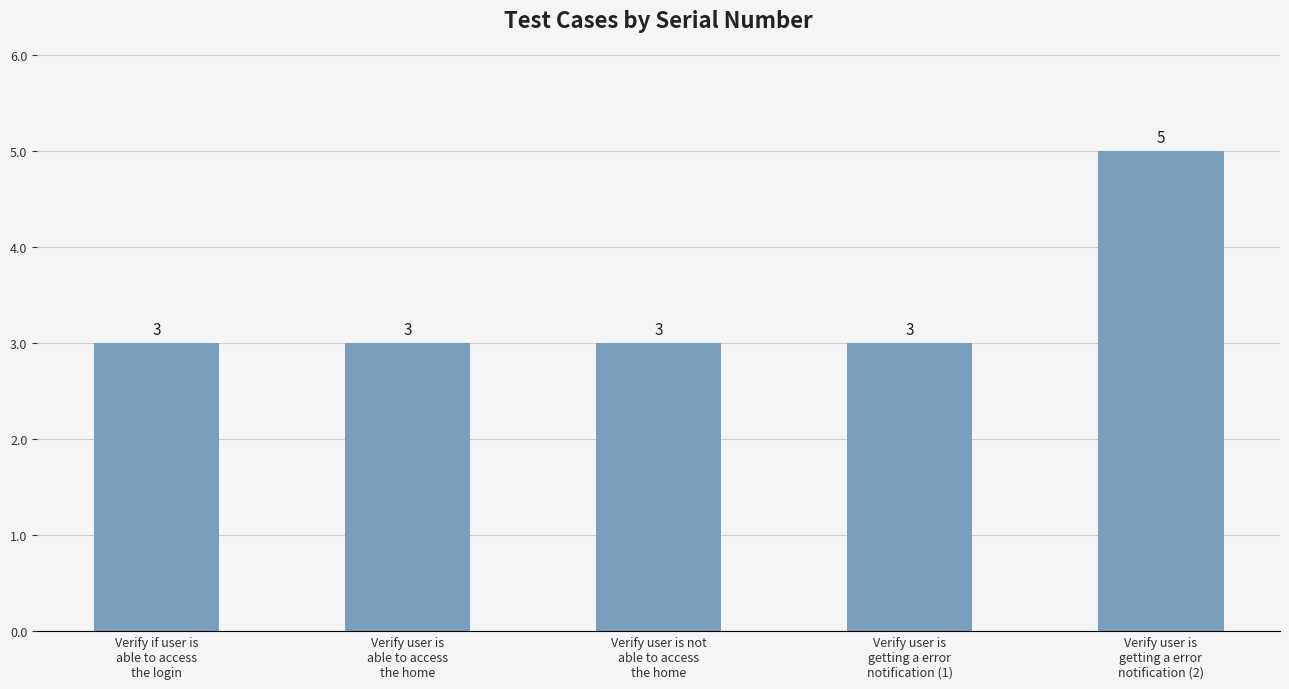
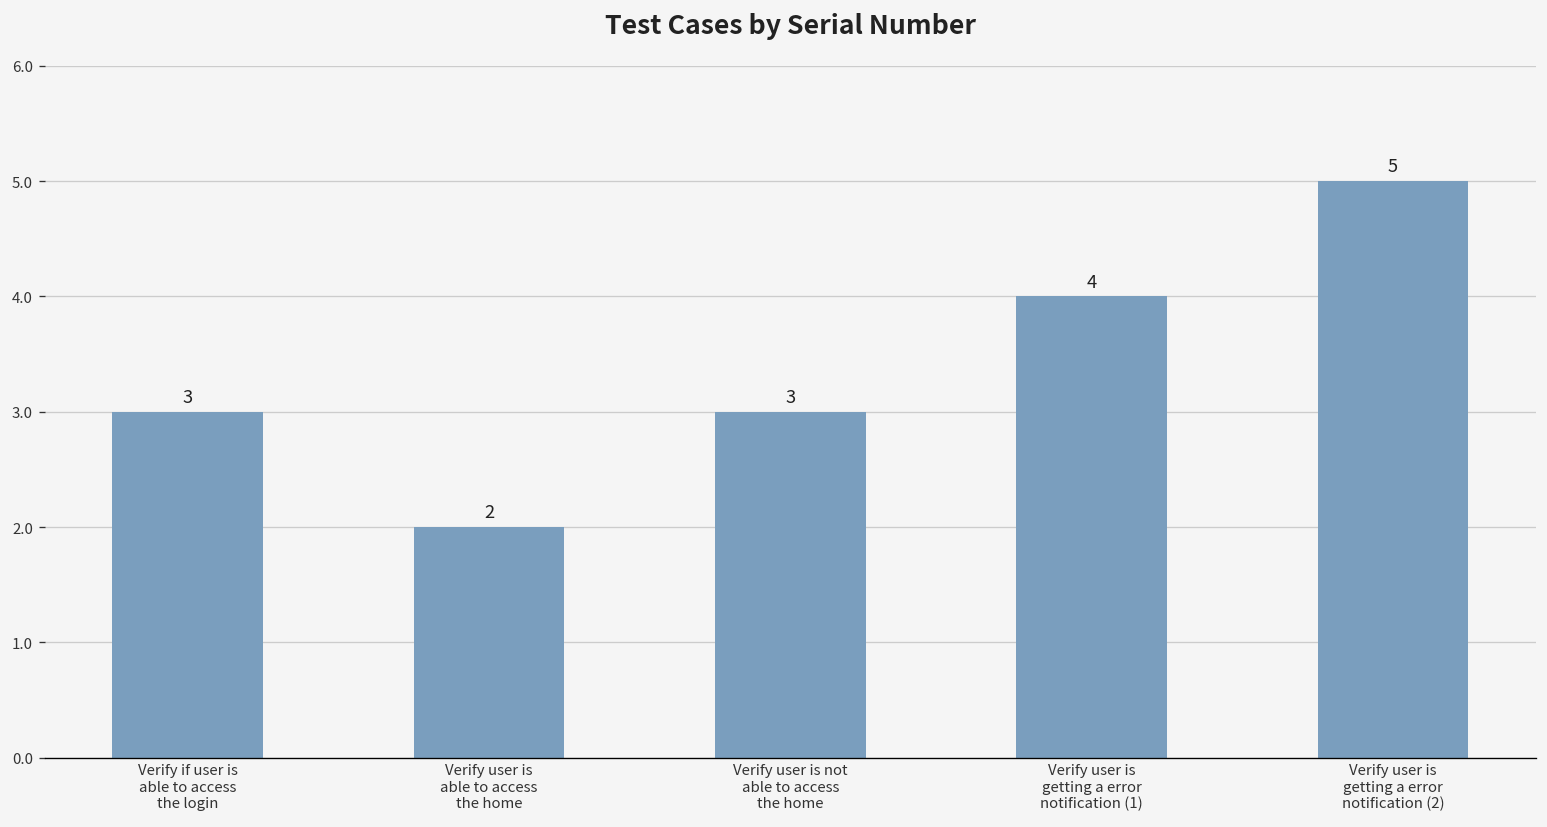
  {
    "Verify if user is able to access the login": 3,
-   "Verify user is able to access the home": 3,
+   "Verify user is able to access the home": 2,
    "Verify user is not able to access the home": 3,
-   "Verify user is getting a error notification (1)": 3,
+   "Verify user is getting a error notification (1)": 4,
    "Verify user is getting a error notification (2)": 5
  }
